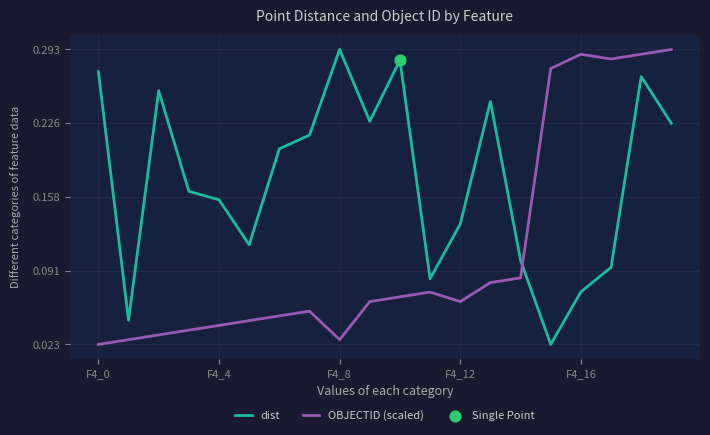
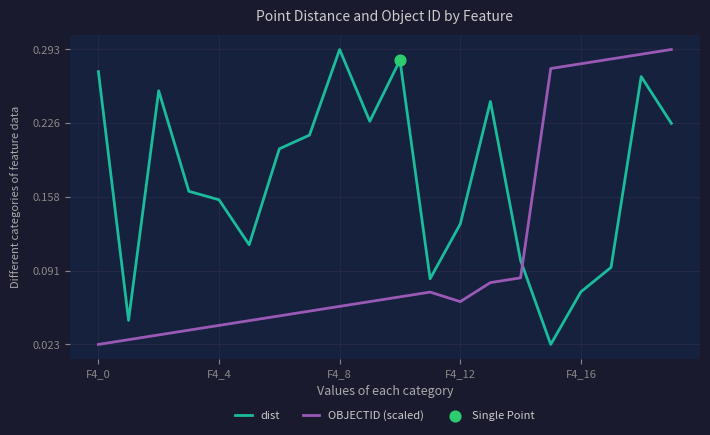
  {
    "OBJECTID (scaled)": {
      "F4_0": 0.023,
      "F4_4": 0.041,
-     "F4_8": 0.027,
+     "F4_8": 0.058,
      "F4_12": 0.062,
-     "F4_16": 0.289
+     "F4_16": 0.280
    }
  }
